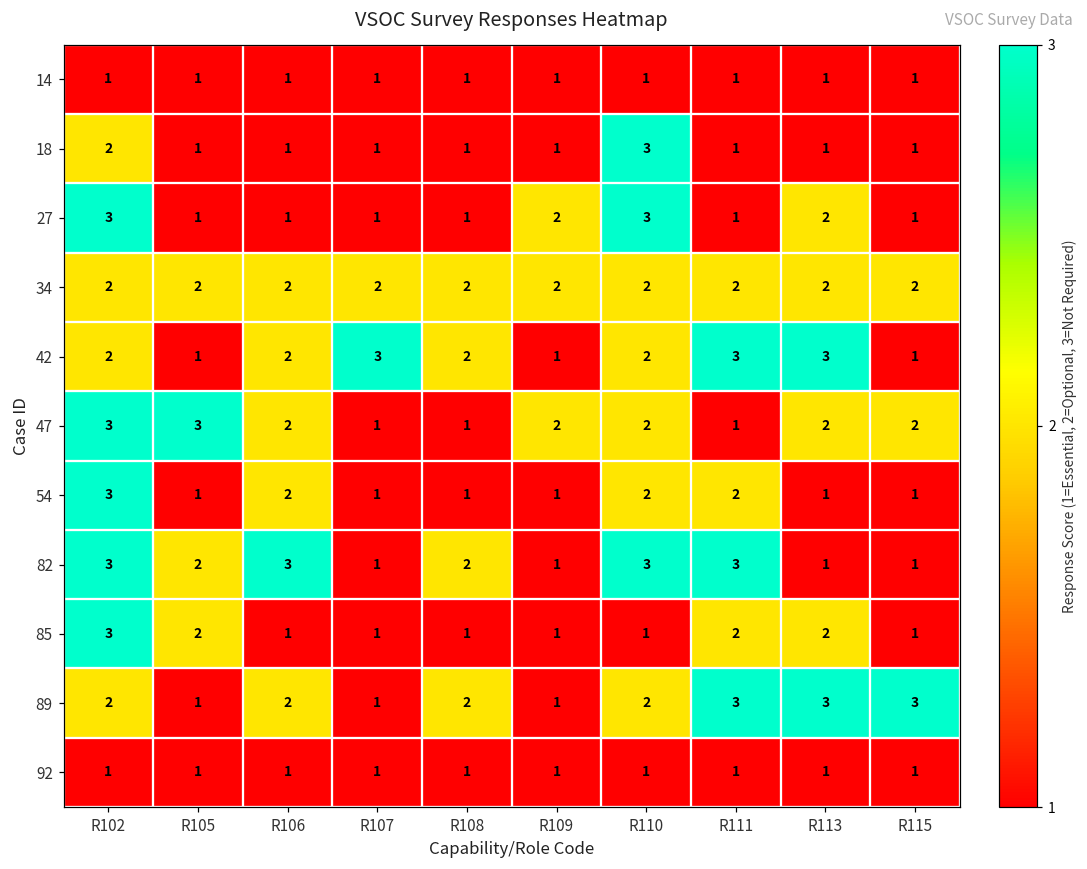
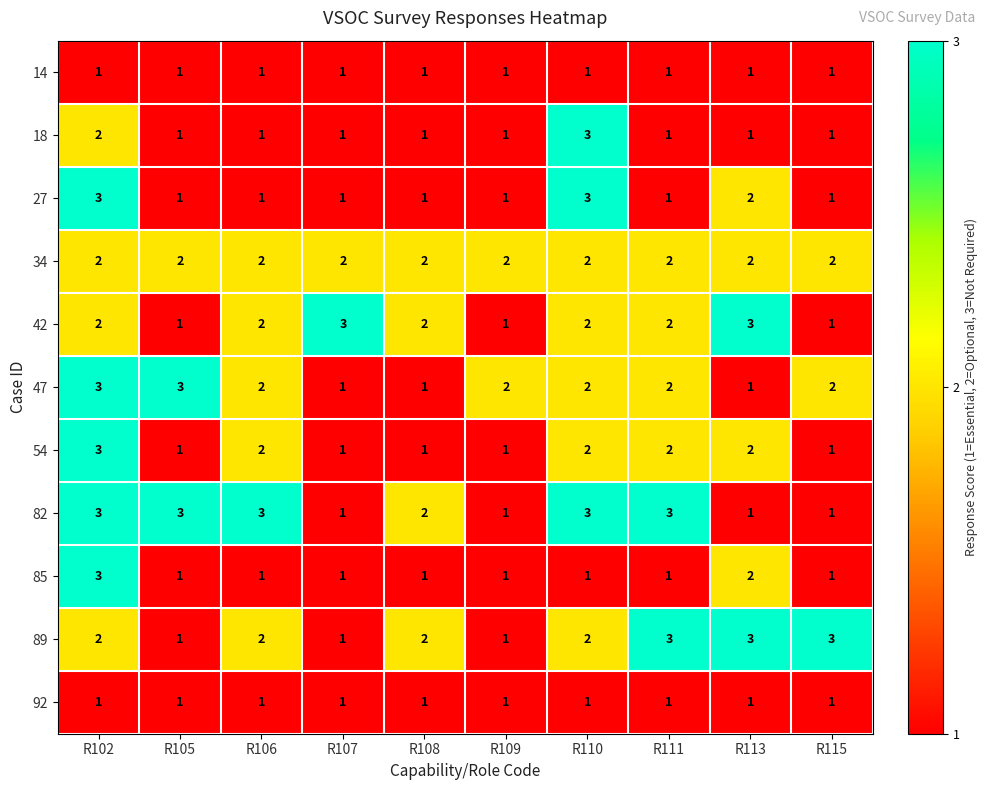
  {
    "14": {
      "R102": 1,
      "R105": 1,
      "R106": 1,
      "R107": 1,
      "R108": 1,
      "R109": 1,
      "R110": 1,
      "R111": 1,
      "R113": 1,
      "R115": 1
    },
    "18": {
      "R102": 2,
      "R105": 1,
      "R106": 1,
      "R107": 1,
      "R108": 1,
      "R109": 1,
      "R110": 3,
      "R111": 1,
      "R113": 1,
      "R115": 1
    },
    "27": {
      "R102": 3,
      "R105": 1,
      "R106": 1,
      "R107": 1,
      "R108": 1,
-     "R109": 2,
+     "R109": 1,
      "R110": 3,
      "R111": 1,
      "R113": 2,
      "R115": 1
    },
    "34": {
      "R102": 2,
      "R105": 2,
      "R106": 2,
      "R107": 2,
      "R108": 2,
      "R109": 2,
      "R110": 2,
      "R111": 2,
      "R113": 2,
      "R115": 2
    },
    "42": {
      "R102": 2,
      "R105": 1,
      "R106": 2,
      "R107": 3,
      "R108": 2,
      "R109": 1,
      "R110": 2,
-     "R111": 3,
+     "R111": 2,
      "R113": 3,
      "R115": 1
    },
    "47": {
      "R102": 3,
      "R105": 3,
      "R106": 2,
      "R107": 1,
      "R108": 1,
      "R109": 2,
      "R110": 2,
-     "R111": 1,
-     "R113": 2,
+     "R111": 2,
+     "R113": 1,
      "R115": 2
    },
    "54": {
      "R102": 3,
      "R105": 1,
      "R106": 2,
      "R107": 1,
      "R108": 1,
      "R109": 1,
      "R110": 2,
      "R111": 2,
-     "R113": 1,
+     "R113": 2,
      "R115": 1
    },
    "82": {
      "R102": 3,
-     "R105": 2,
+     "R105": 3,
      "R106": 3,
      "R107": 1,
      "R108": 2,
      "R109": 1,
      "R110": 3,
      "R111": 3,
      "R113": 1,
      "R115": 1
    },
    "85": {
      "R102": 3,
-     "R105": 2,
+     "R105": 1,
      "R106": 1,
      "R107": 1,
      "R108": 1,
      "R109": 1,
      "R110": 1,
-     "R111": 2,
+     "R111": 1,
      "R113": 2,
      "R115": 1
    },
    "89": {
      "R102": 2,
      "R105": 1,
      "R106": 2,
      "R107": 1,
      "R108": 2,
      "R109": 1,
      "R110": 2,
      "R111": 3,
      "R113": 3,
      "R115": 3
    },
    "92": {
      "R102": 1,
      "R105": 1,
      "R106": 1,
      "R107": 1,
      "R108": 1,
      "R109": 1,
      "R110": 1,
      "R111": 1,
      "R113": 1,
      "R115": 1
    }
  }
